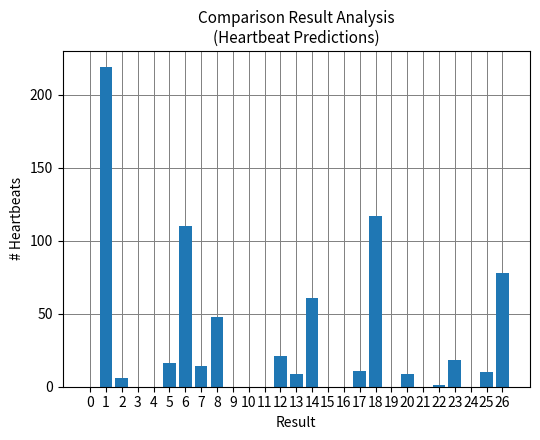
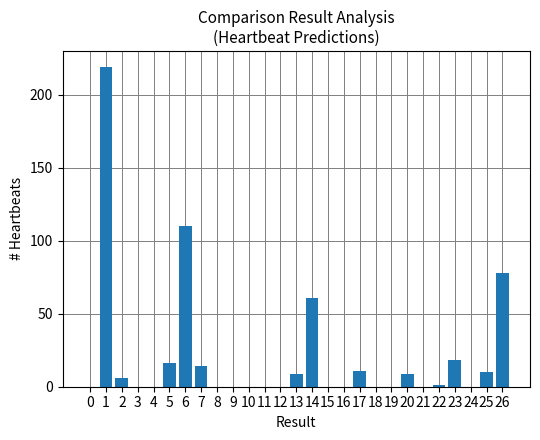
  {
    "0": 0,
    "1": 219,
    "2": 6,
    "3": 0,
    "4": 0,
    "5": 16,
    "6": 110,
    "7": 14,
-   "8": 48,
+   "8": 0,
    "9": 0,
    "10": 0,
    "11": 0,
-   "12": 21,
+   "12": 0,
    "13": 9,
    "14": 61,
    "15": 0,
    "16": 0,
    "17": 11,
-   "18": 117,
+   "18": 0,
    "19": 0,
    "20": 9,
    "21": 0,
    "23": 18,
    "24": 0,
    "25": 10,
    "26": 78
  }
